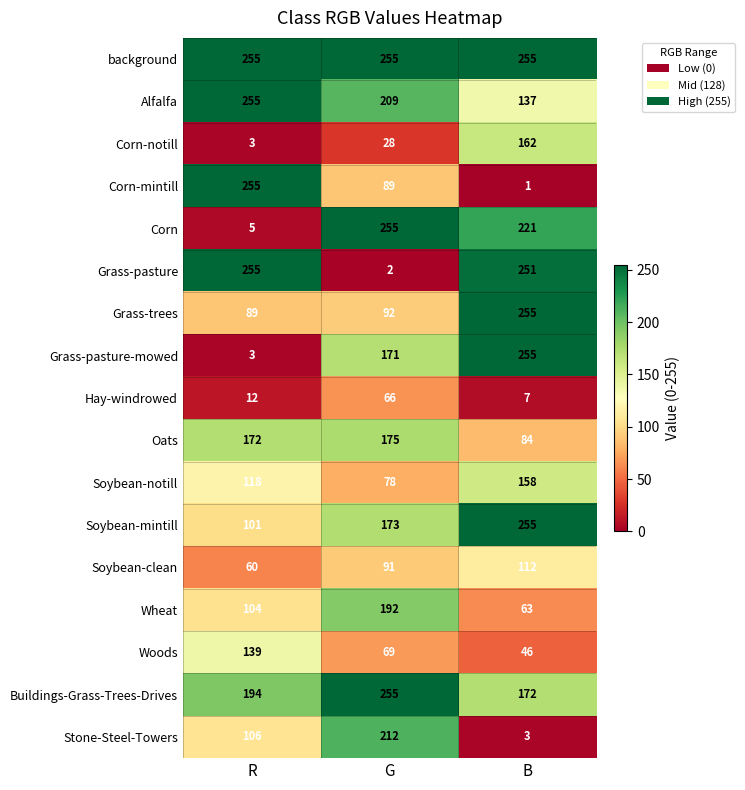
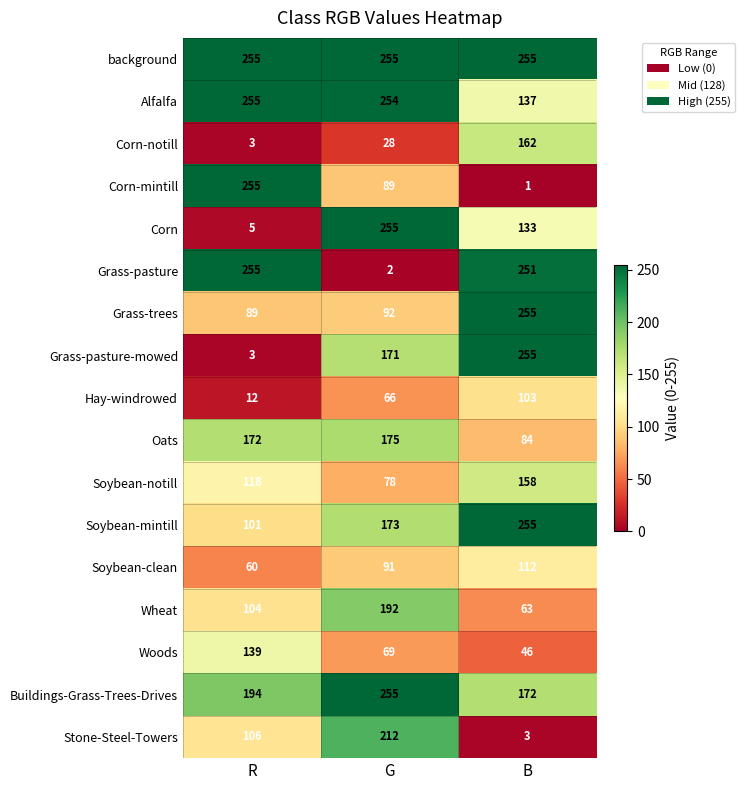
  {
    "background": {
      "R": 255,
      "G": 255,
      "B": 255
    },
    "Alfalfa": {
      "R": 255,
-     "G": 209,
+     "G": 254,
      "B": 137
    },
    "Corn-notill": {
      "R": 3,
      "G": 28,
      "B": 162
    },
    "Corn-mintill": {
      "R": 255,
      "G": 89,
      "B": 1
    },
    "Corn": {
      "R": 5,
      "G": 255,
-     "B": 221
+     "B": 133
    },
    "Grass-pasture": {
      "R": 255,
      "G": 2,
      "B": 251
    },
    "Grass-trees": {
      "R": 89,
      "G": 92,
      "B": 255
    },
    "Grass-pasture-mowed": {
      "R": 3,
      "G": 171,
      "B": 255
    },
    "Hay-windrowed": {
      "R": 12,
      "G": 66,
-     "B": 7
+     "B": 103
    },
    "Oats": {
      "R": 172,
      "G": 175,
      "B": 84
    },
    "Soybean-notill": {
      "R": 118,
      "G": 78,
      "B": 158
    },
    "Soybean-mintill": {
      "R": 101,
      "G": 173,
      "B": 255
    },
    "Soybean-clean": {
      "R": 60,
      "G": 91,
      "B": 112
    },
    "Wheat": {
      "R": 104,
      "G": 192,
      "B": 63
    },
    "Woods": {
      "R": 139,
      "G": 69,
      "B": 46
    },
    "Buildings-Grass-Trees-Drives": {
      "R": 194,
      "G": 255,
      "B": 172
    },
    "Stone-Steel-Towers": {
      "R": 106,
      "G": 212,
      "B": 3
    }
  }
